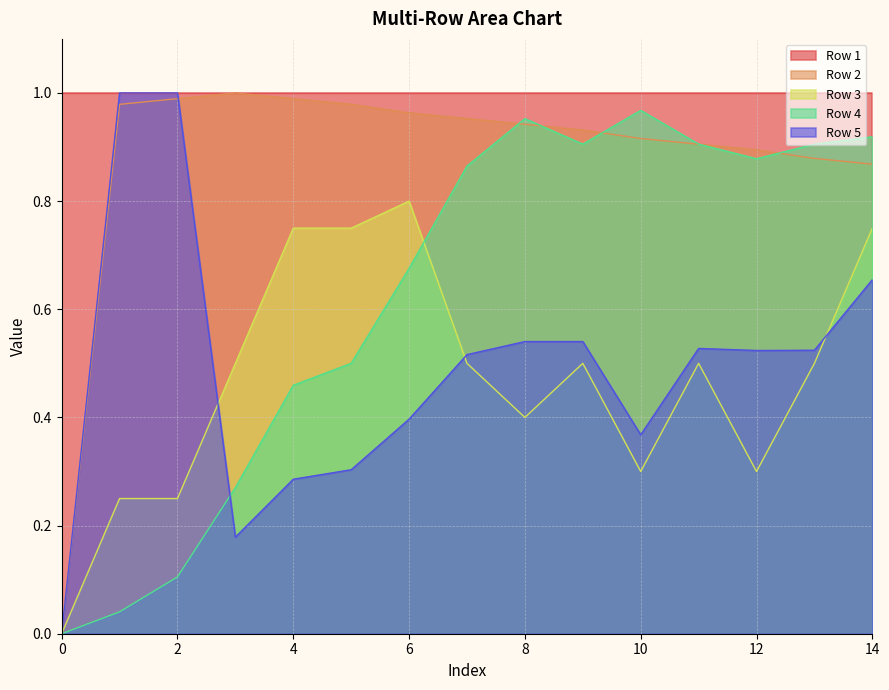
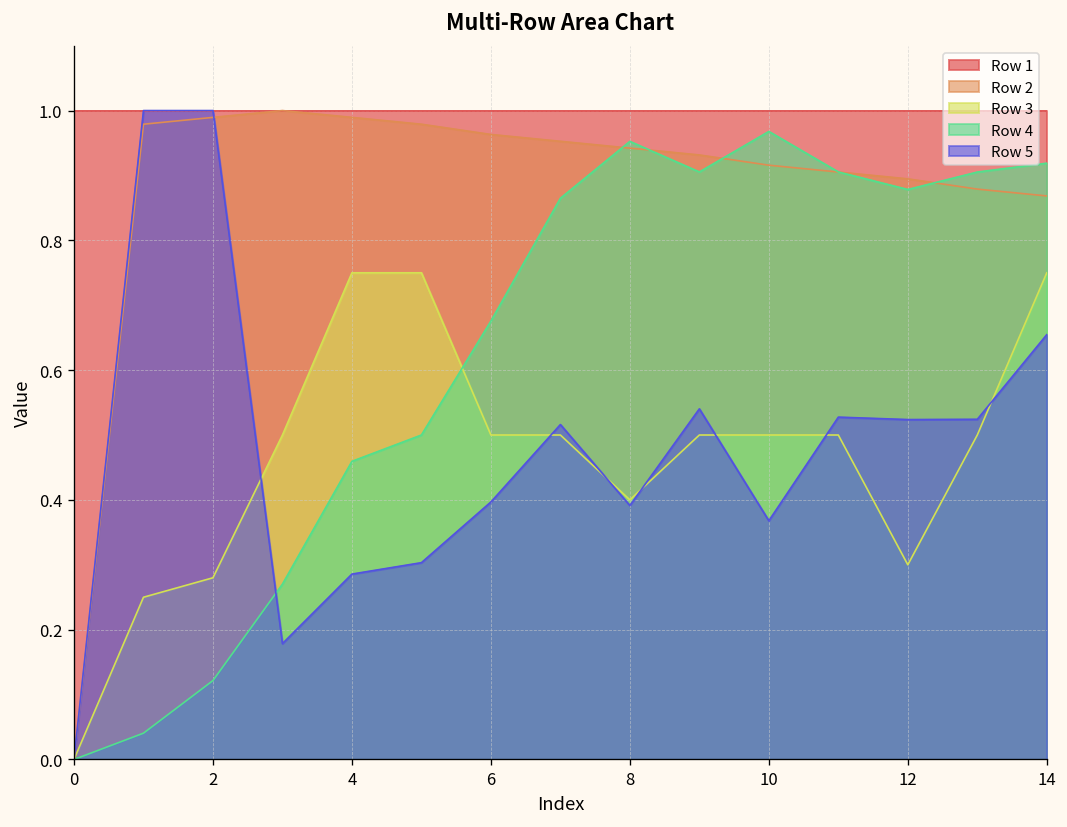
  {
    "Row 3": {
-     "2": 0.25,
+     "2": 0.28,
      "4": 0.75,
-     "6": 0.8,
+     "6": 0.5,
      "8": 0.40,
-     "10": 0.3,
+     "10": 0.5,
      "12": 0.30,
      "14": 0.75
    },
    "Row 4": {
-     "2": 0.11,
+     "2": 0.12,
      "4": 0.46,
      "6": 0.68,
      "8": 0.95,
      "10": 0.97,
      "12": 0.88,
      "14": 0.92
    },
    "Row 5": {
      "4": 0.29,
      "6": 0.40,
-     "8": 0.54,
+     "8": 0.39,
      "10": 0.37,
      "12": 0.52,
      "14": 0.65
    }
  }
